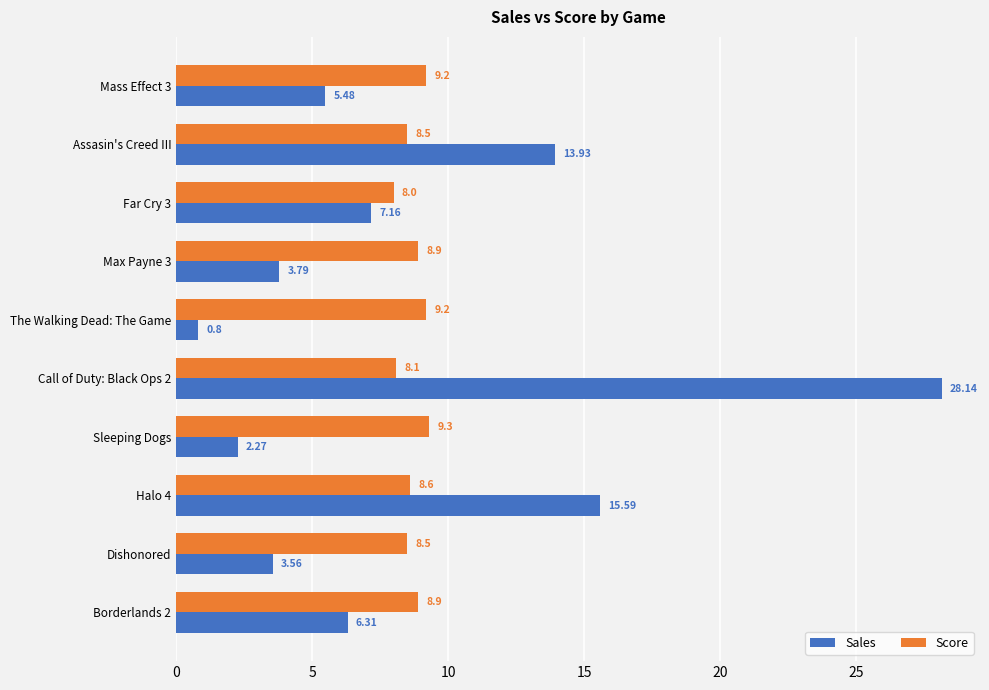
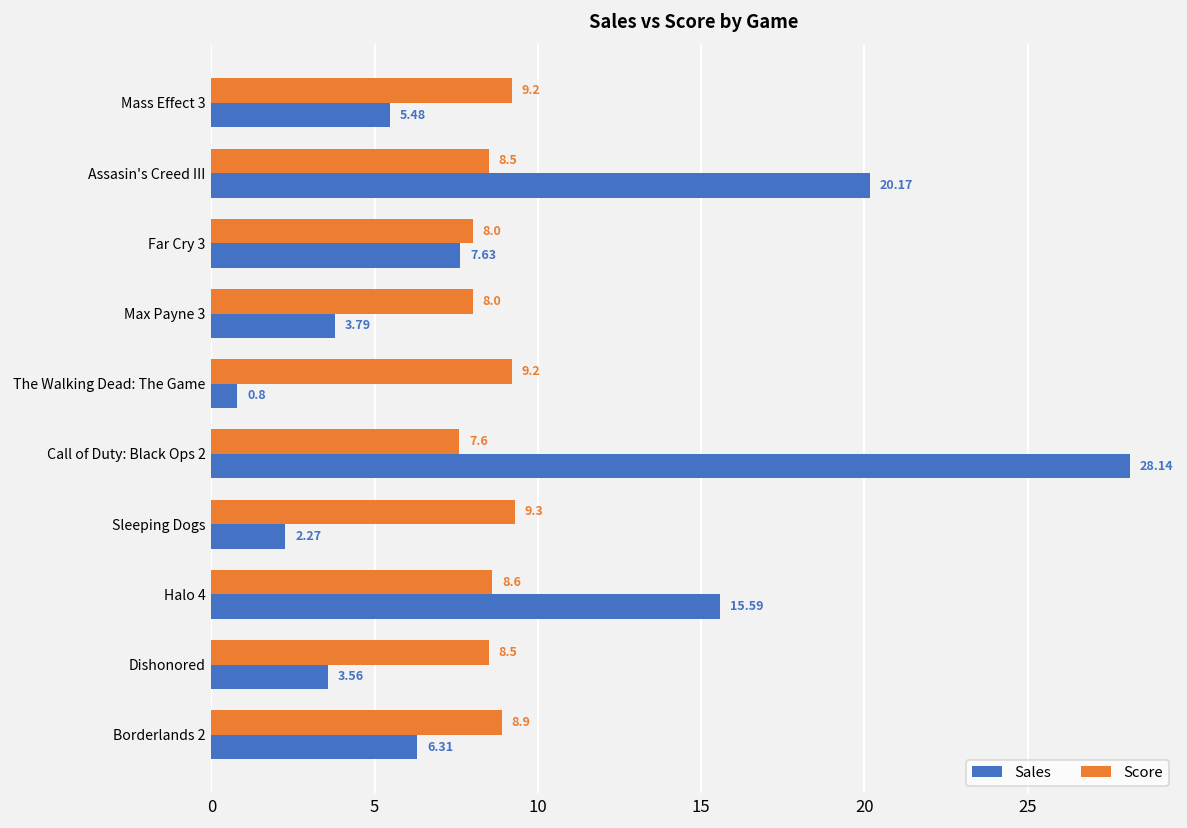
  {
    "Sales": {
      "Mass Effect 3": 5.48,
-     "Assasin's Creed III": 13.93,
-     "Far Cry 3": 7.16,
+     "Assasin's Creed III": 20.17,
+     "Far Cry 3": 7.63,
      "Max Payne 3": 3.79,
      "The Walking Dead: The Game": 0.8,
      "Call of Duty: Black Ops 2": 28.14,
      "Sleeping Dogs": 2.27,
      "Halo 4": 15.59,
      "Dishonored": 3.56,
      "Borderlands 2": 6.31
    },
    "Score": {
      "Mass Effect 3": 9.2,
      "Assasin's Creed III": 8.5,
      "Far Cry 3": 8.0,
-     "Max Payne 3": 8.9,
+     "Max Payne 3": 8.0,
      "The Walking Dead: The Game": 9.2,
-     "Call of Duty: Black Ops 2": 8.1,
+     "Call of Duty: Black Ops 2": 7.6,
      "Sleeping Dogs": 9.3,
      "Halo 4": 8.6,
      "Dishonored": 8.5,
      "Borderlands 2": 8.9
    }
  }
